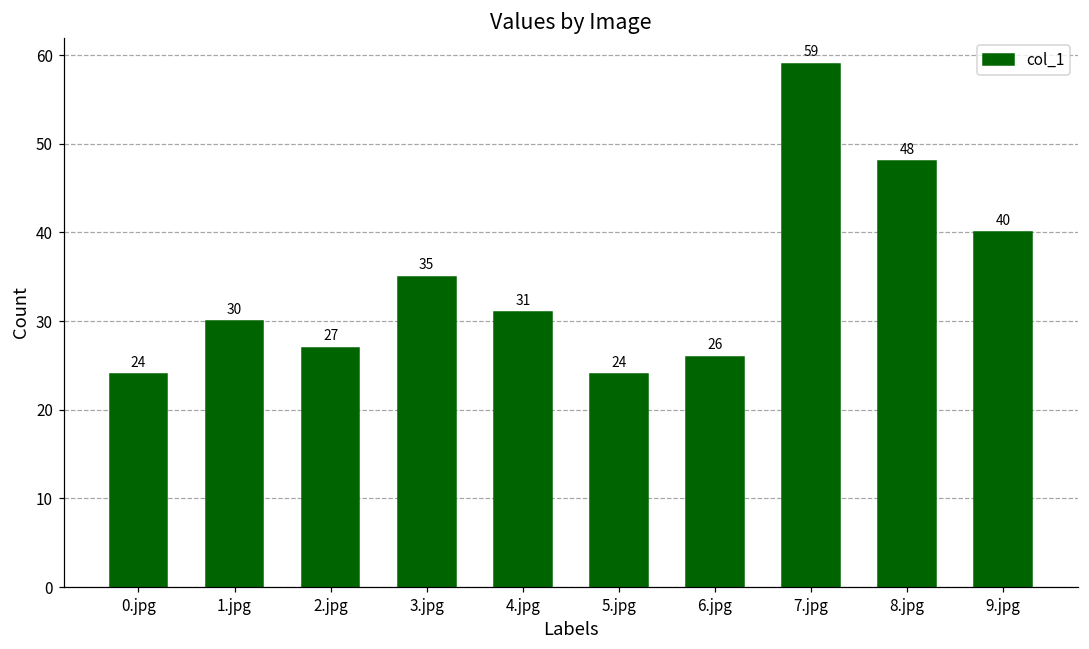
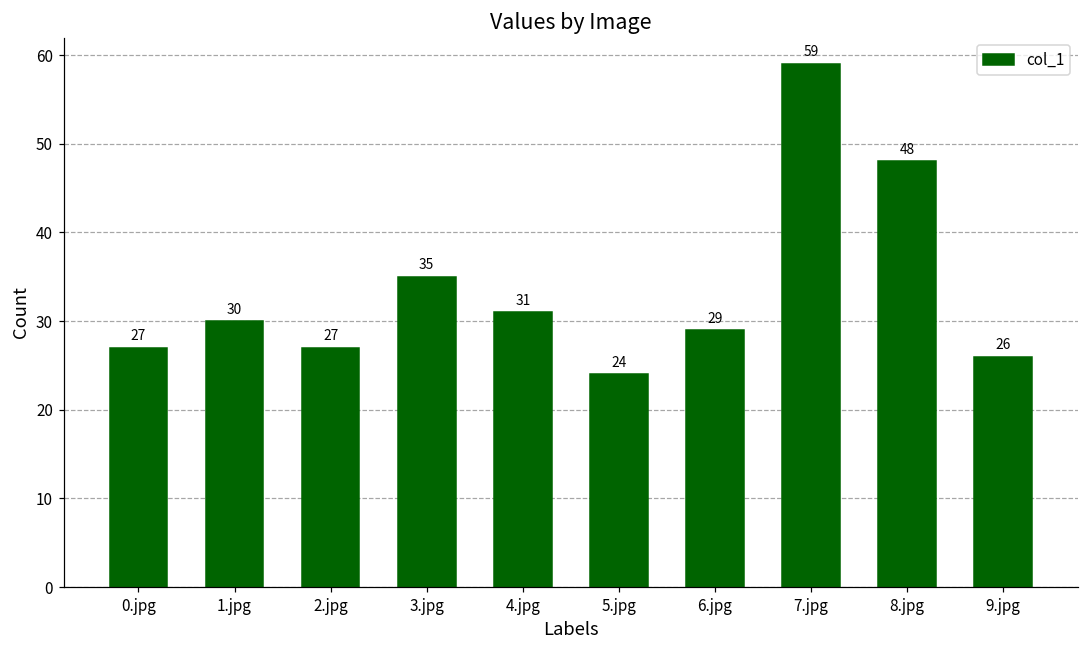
  {
-   "0.jpg": 24,
+   "0.jpg": 27,
    "1.jpg": 30,
    "2.jpg": 27,
    "3.jpg": 35,
    "4.jpg": 31,
    "5.jpg": 24,
-   "6.jpg": 26,
+   "6.jpg": 29,
    "7.jpg": 59,
    "8.jpg": 48,
-   "9.jpg": 40
+   "9.jpg": 26
  }
